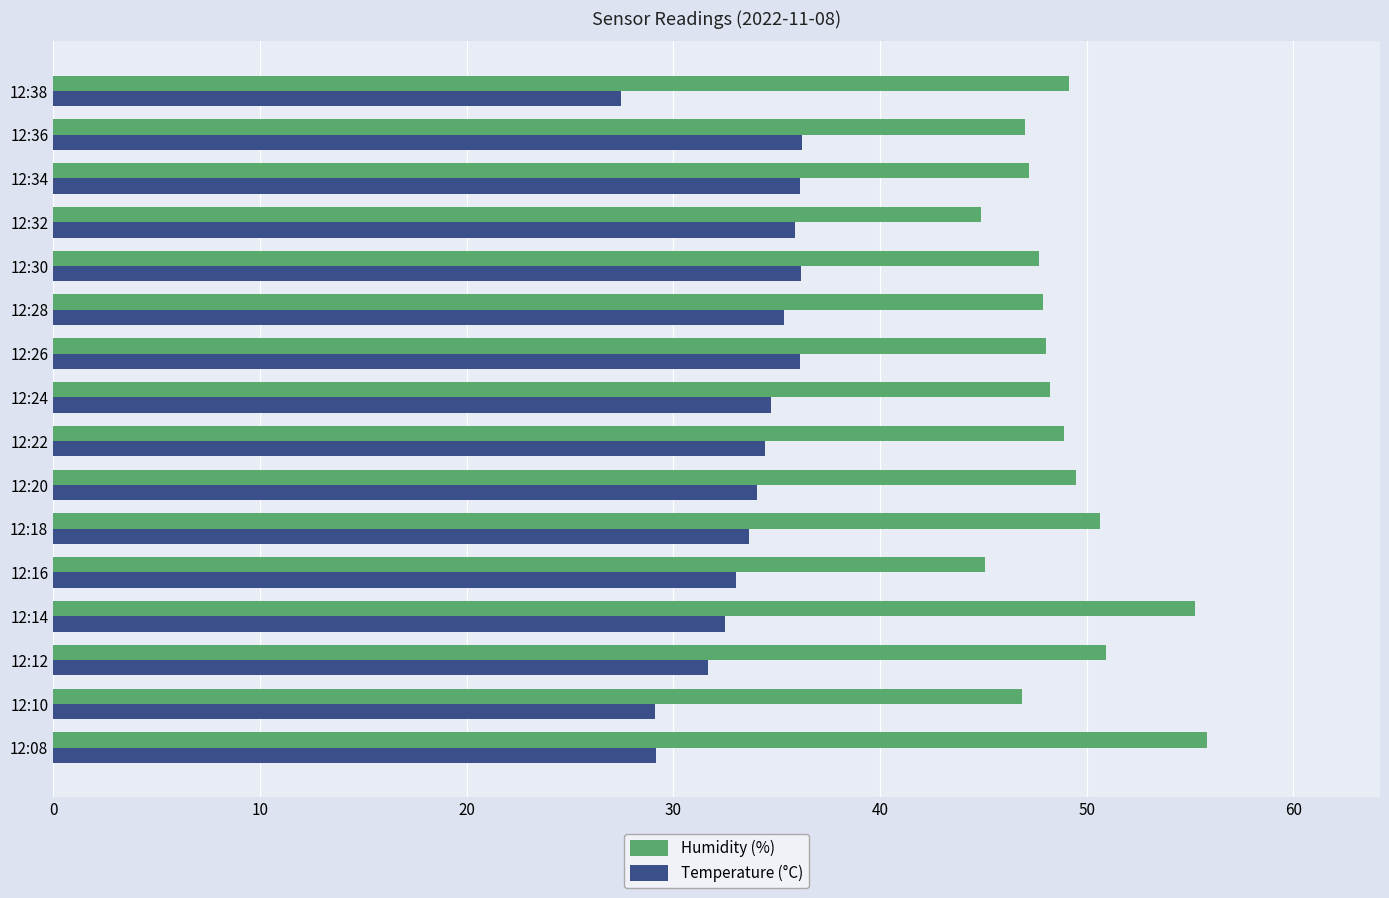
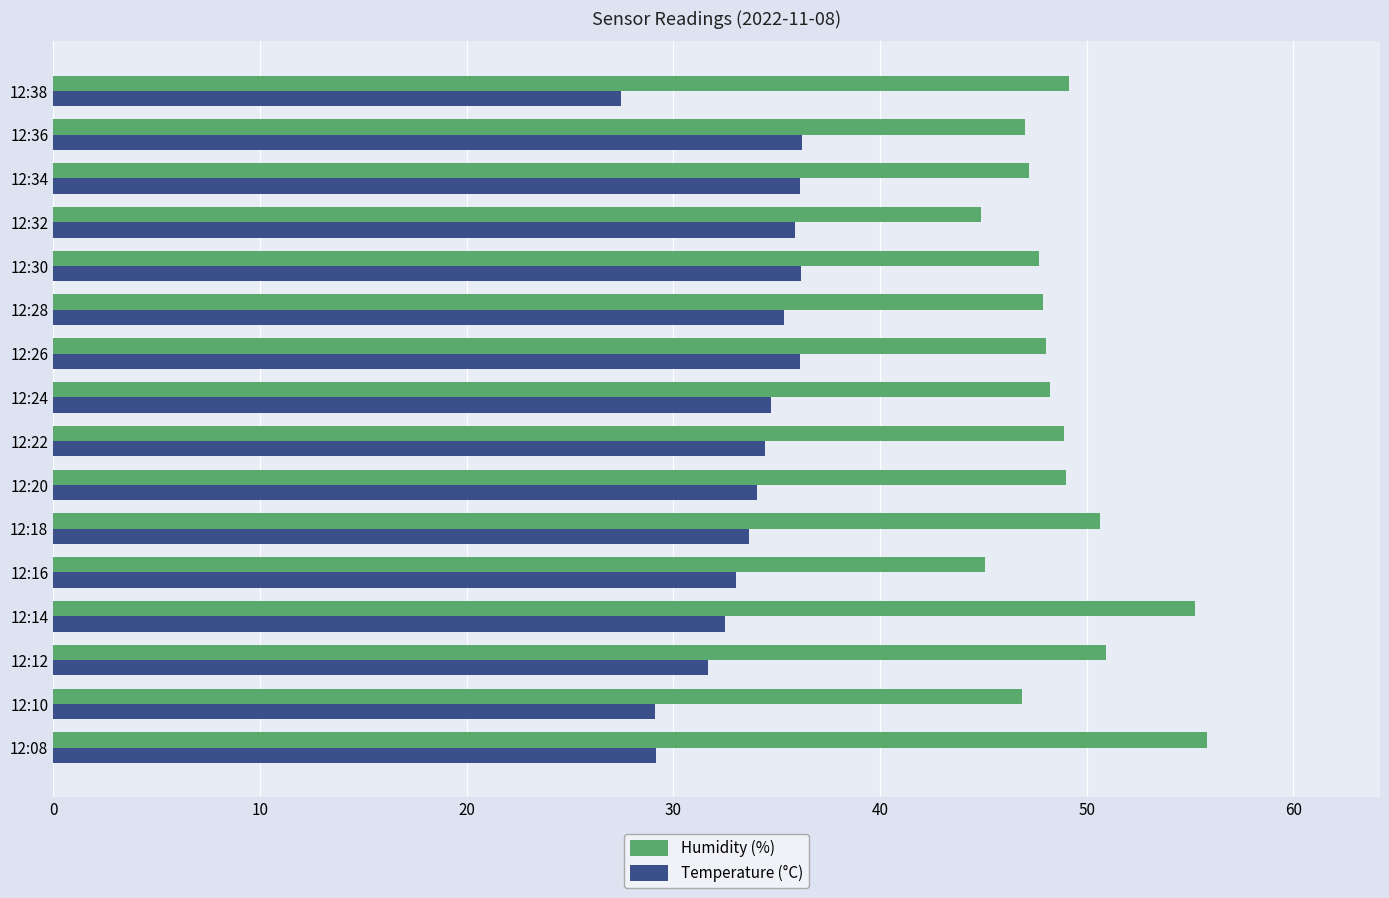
  {
    "Humidity (%)": {
      "12:38": 49.2,
      "12:36": 47.0,
      "12:34": 47.2,
      "12:32": 44.9,
      "12:30": 47.7,
      "12:28": 47.9,
      "12:26": 48.0,
      "12:24": 48.2,
      "12:22": 48.9,
-     "12:20": 49.5,
+     "12:20": 49.0,
      "12:18": 50.7,
      "12:16": 45.1,
      "12:14": 55.3,
      "12:12": 51.0,
      "12:10": 46.9,
      "12:08": 55.8
    },
    "Temperature (°C)": {
      "12:38": 27.5,
      "12:36": 36.3,
      "12:34": 36.2,
      "12:32": 35.9,
      "12:30": 36.2,
      "12:28": 35.3,
      "12:26": 36.1,
      "12:24": 34.7,
      "12:22": 34.4,
      "12:20": 34.1,
      "12:18": 33.7,
      "12:16": 33.1,
      "12:14": 32.5,
      "12:12": 31.7,
      "12:10": 29.1,
      "12:08": 29.2
    }
  }
